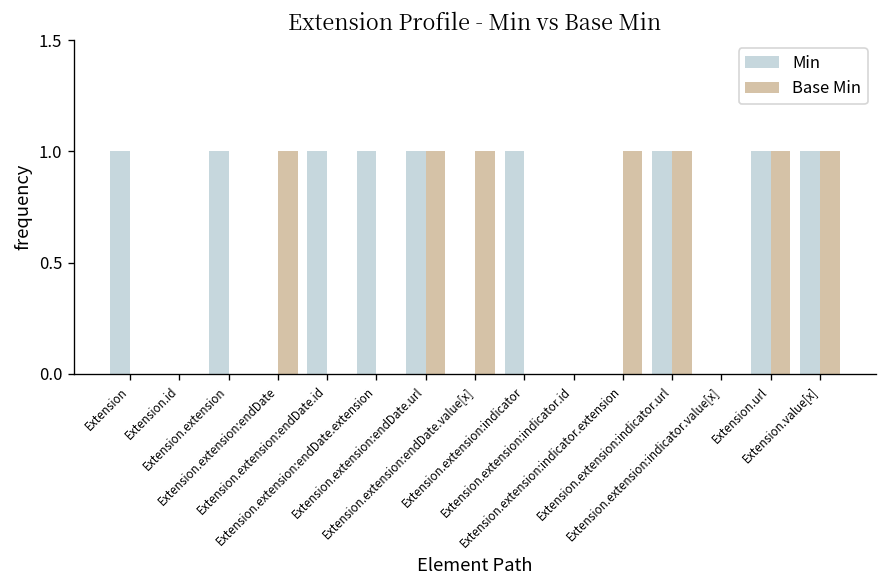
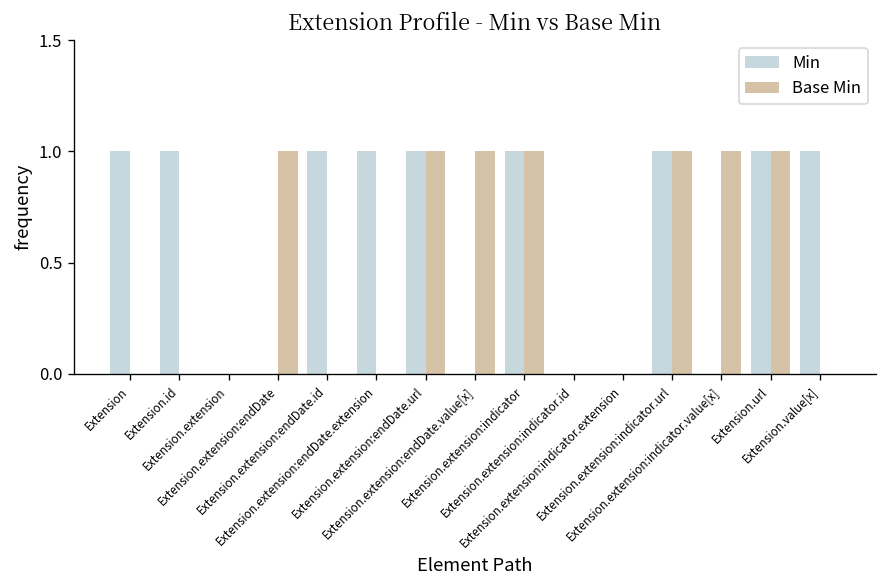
  {
    "Min": {
      "Extension": 1,
-     "Extension.id": 0,
-     "Extension.extension": 1,
+     "Extension.id": 1,
+     "Extension.extension": 0,
      "Extension.extension:endDate": 0,
      "Extension.extension:endDate.id": 1,
      "Extension.extension:endDate.extension": 1,
      "Extension.extension:endDate.url": 1,
      "Extension.extension:endDate.value[x]": 0,
      "Extension.extension:indicator": 1,
      "Extension.extension:indicator.id": 0,
      "Extension.extension:indicator.extension": 0,
      "Extension.extension:indicator.url": 1,
      "Extension.extension:indicator.value[x]": 0,
      "Extension.url": 1,
      "Extension.value[x]": 1
    },
    "Base Min": {
      "Extension": 0,
      "Extension.id": 0,
      "Extension.extension": 0,
      "Extension.extension:endDate": 1,
      "Extension.extension:endDate.id": 0,
      "Extension.extension:endDate.extension": 0,
      "Extension.extension:endDate.url": 1,
      "Extension.extension:endDate.value[x]": 1,
-     "Extension.extension:indicator": 0,
+     "Extension.extension:indicator": 1,
      "Extension.extension:indicator.id": 0,
-     "Extension.extension:indicator.extension": 1,
+     "Extension.extension:indicator.extension": 0,
      "Extension.extension:indicator.url": 1,
-     "Extension.extension:indicator.value[x]": 0,
+     "Extension.extension:indicator.value[x]": 1,
      "Extension.url": 1,
-     "Extension.value[x]": 1
+     "Extension.value[x]": 0
    }
  }
